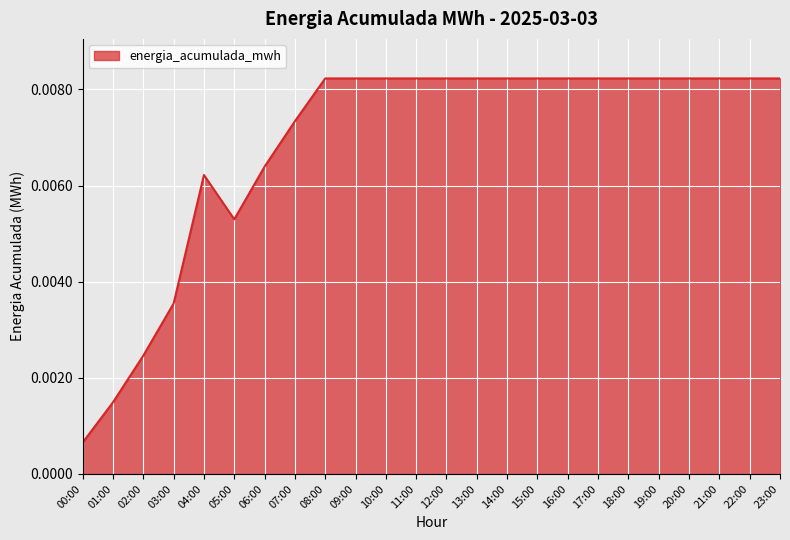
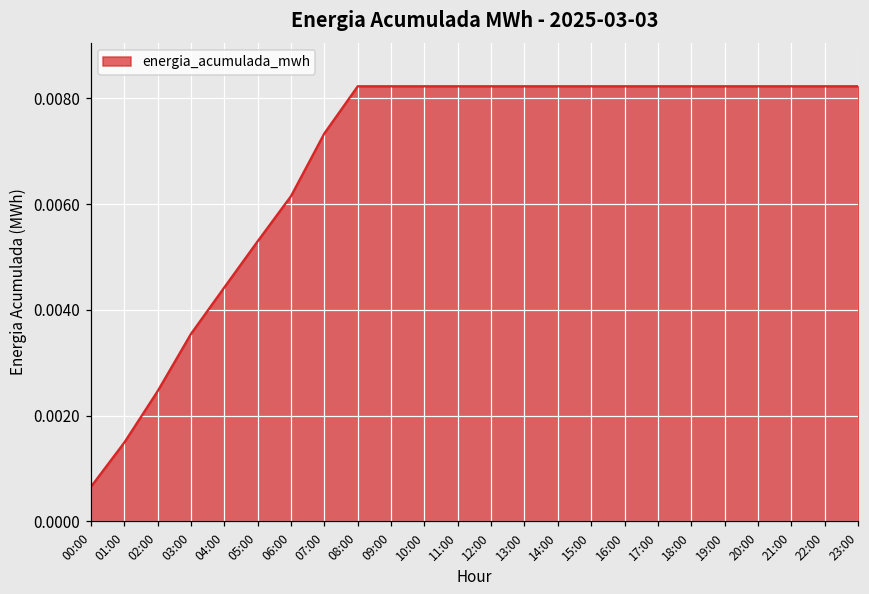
  {
    "00:00": 0.0007,
    "01:00": 0.0015,
    "02:00": 0.0025,
    "03:00": 0.0035,
-   "04:00": 0.0062,
+   "04:00": 0.0044,
    "05:00": 0.0053,
-   "06:00": 0.0064,
+   "06:00": 0.0062,
    "07:00": 0.0073,
    "08:00": 0.0082,
    "09:00": 0.0082,
    "10:00": 0.0082,
    "11:00": 0.0082,
    "12:00": 0.0082,
    "13:00": 0.0082,
    "14:00": 0.0082,
    "15:00": 0.0082,
    "16:00": 0.0082,
    "17:00": 0.0082,
    "18:00": 0.0082,
    "19:00": 0.0082,
    "20:00": 0.0082,
    "21:00": 0.0082,
    "22:00": 0.0082,
    "23:00": 0.0082
  }
